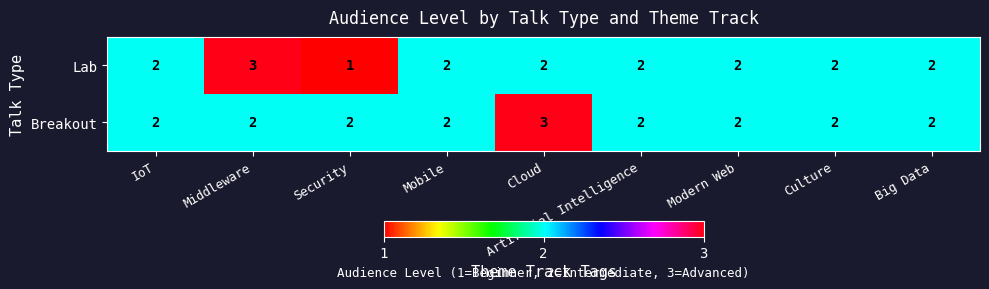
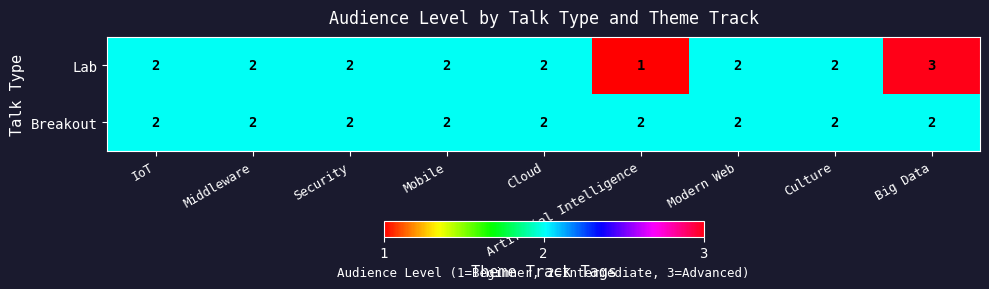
  {
    "Lab": {
      "IoT": 2,
-     "Middleware": 3,
-     "Security": 1,
+     "Middleware": 2,
+     "Security": 2,
      "Mobile": 2,
      "Cloud": 2,
-     "Artificial Intelligence": 2,
+     "Artificial Intelligence": 1,
      "Modern Web": 2,
      "Culture": 2,
-     "Big Data": 2
+     "Big Data": 3
    },
    "Breakout": {
      "IoT": 2,
      "Middleware": 2,
      "Security": 2,
      "Mobile": 2,
-     "Cloud": 3,
+     "Cloud": 2,
      "Artificial Intelligence": 2,
      "Modern Web": 2,
      "Culture": 2,
      "Big Data": 2
    }
  }
